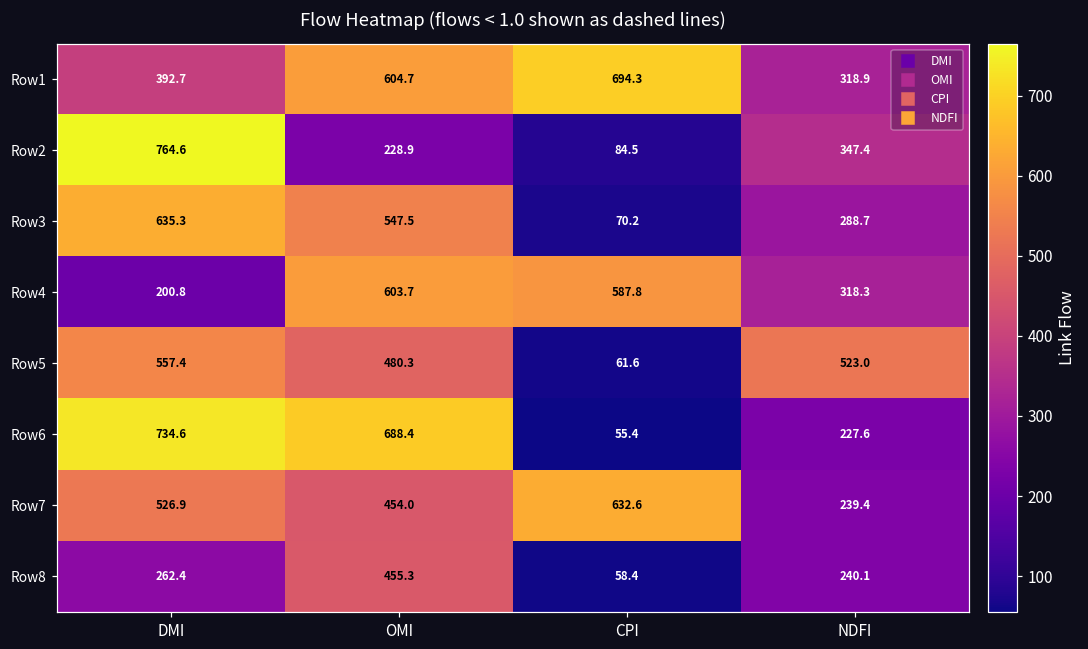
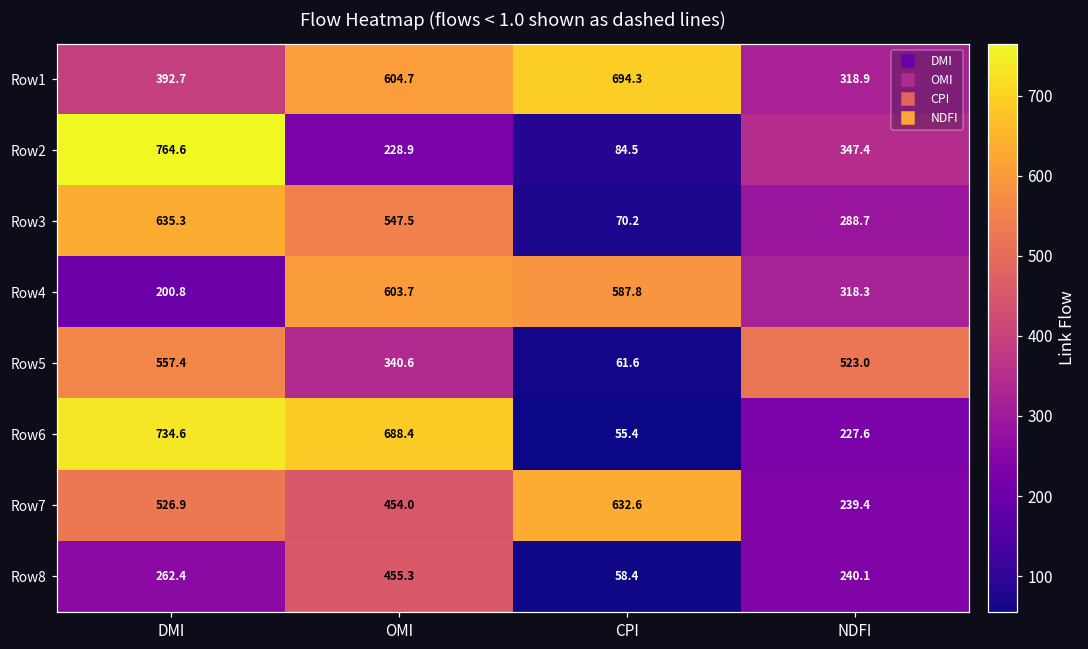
  {
    "Row1": {
      "DMI": 392.7,
      "OMI": 604.7,
      "CPI": 694.3,
      "NDFI": 318.9
    },
    "Row2": {
      "DMI": 764.6,
      "OMI": 228.9,
      "CPI": 84.5,
      "NDFI": 347.4
    },
    "Row3": {
      "DMI": 635.3,
      "OMI": 547.5,
      "CPI": 70.2,
      "NDFI": 288.7
    },
    "Row4": {
      "DMI": 200.8,
      "OMI": 603.7,
      "CPI": 587.8,
      "NDFI": 318.3
    },
    "Row5": {
      "DMI": 557.4,
-     "OMI": 480.3,
+     "OMI": 340.6,
      "CPI": 61.6,
      "NDFI": 523.0
    },
    "Row6": {
      "DMI": 734.6,
      "OMI": 688.4,
      "CPI": 55.4,
      "NDFI": 227.6
    },
    "Row7": {
      "DMI": 526.9,
      "OMI": 454.0,
      "CPI": 632.6,
      "NDFI": 239.4
    },
    "Row8": {
      "DMI": 262.4,
      "OMI": 455.3,
      "CPI": 58.4,
      "NDFI": 240.1
    }
  }
